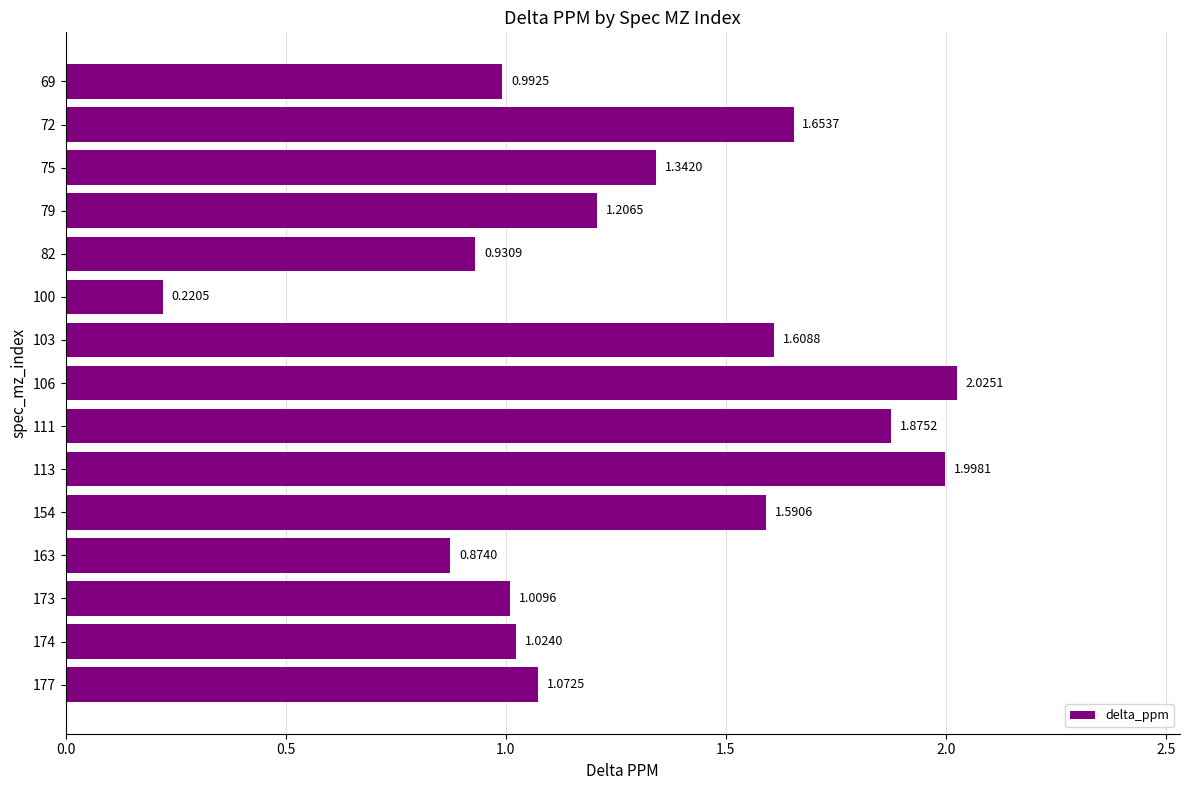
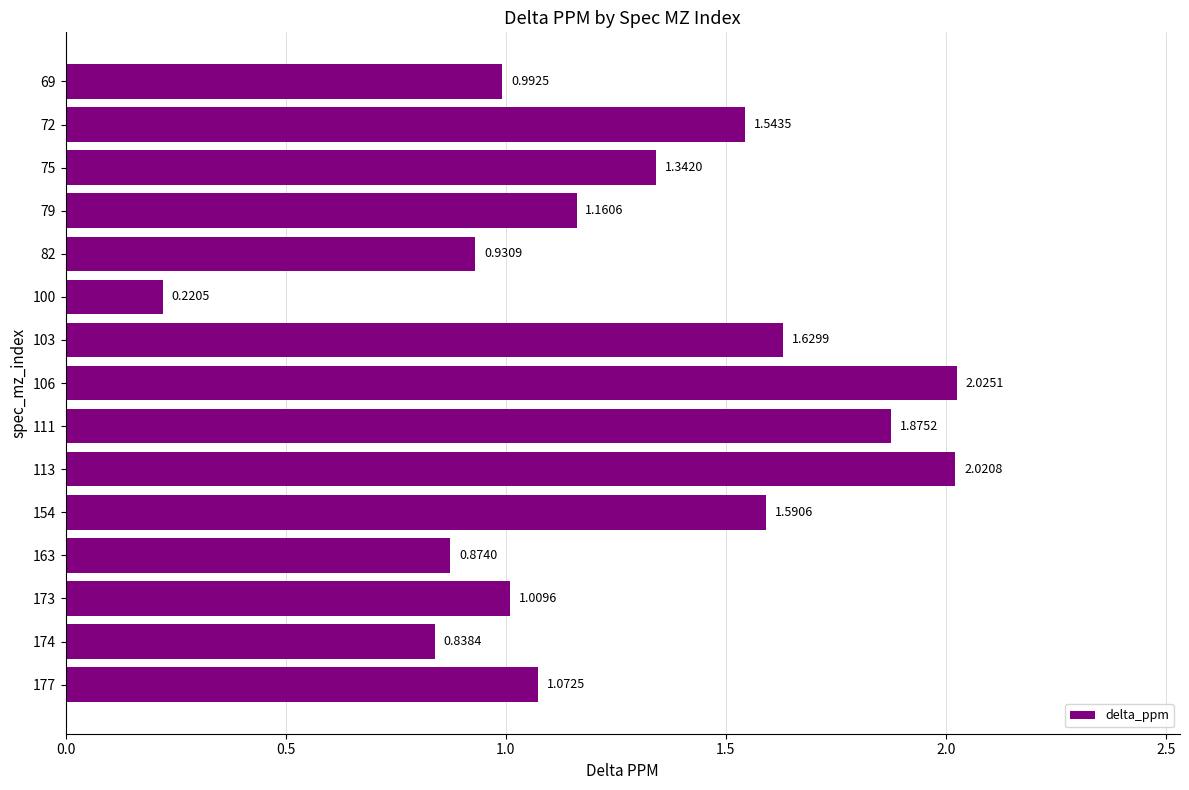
  {
    "69": 0.9925,
-   "72": 1.6537,
+   "72": 1.5435,
    "75": 1.3420,
-   "79": 1.2065,
+   "79": 1.1606,
    "82": 0.9309,
    "100": 0.2205,
-   "103": 1.6088,
+   "103": 1.6299,
    "106": 2.0251,
    "111": 1.8752,
-   "113": 1.9981,
+   "113": 2.0208,
    "154": 1.5906,
    "163": 0.8740,
    "173": 1.0096,
-   "174": 1.0240,
+   "174": 0.8384,
    "177": 1.0725
  }
